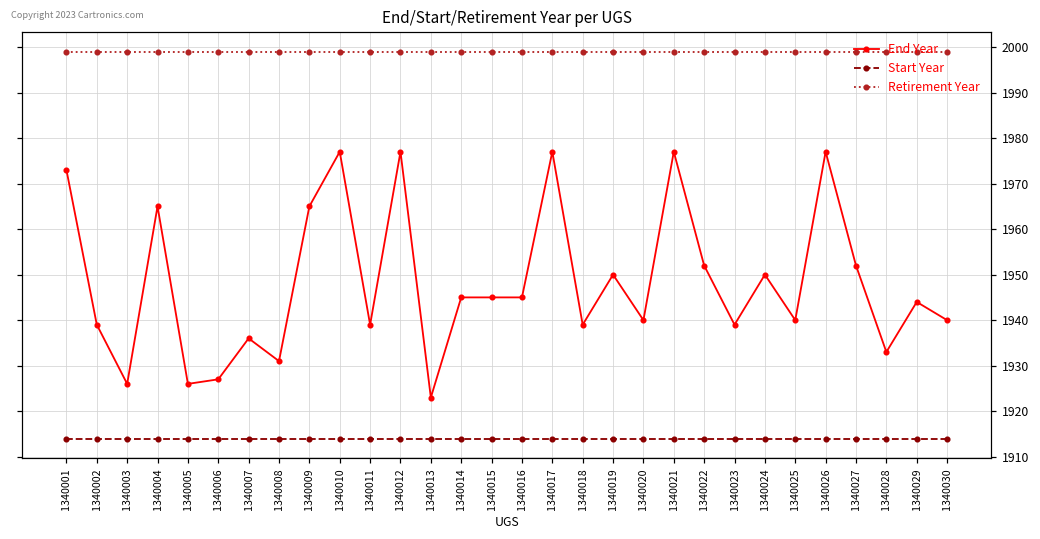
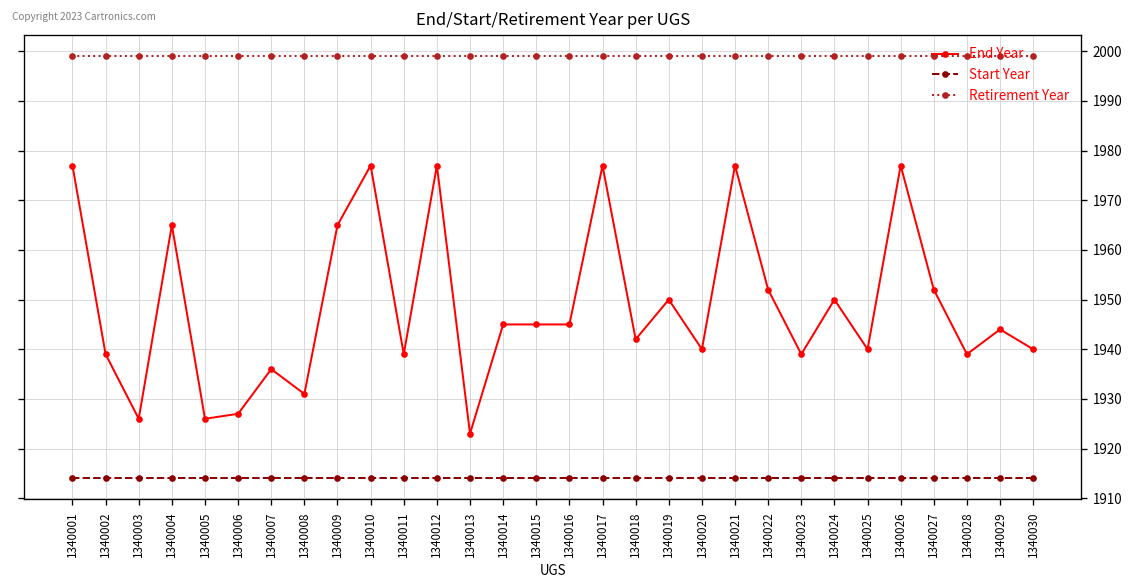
  {
    "End Year": {
-     "1340001": 1973,
+     "1340001": 1977,
      "1340002": 1939,
      "1340003": 1926,
      "1340004": 1965,
      "1340005": 1926,
      "1340006": 1927,
      "1340007": 1936,
      "1340008": 1931,
      "1340009": 1965,
      "1340010": 1977,
      "1340011": 1939,
      "1340012": 1977,
      "1340013": 1923,
      "1340014": 1945,
      "1340015": 1945,
      "1340016": 1945,
      "1340017": 1977,
-     "1340018": 1939,
+     "1340018": 1942,
      "1340019": 1950,
      "1340020": 1940,
      "1340021": 1977,
      "1340022": 1952,
      "1340023": 1939,
      "1340024": 1950,
      "1340025": 1940,
      "1340026": 1977,
      "1340027": 1952,
-     "1340028": 1933,
+     "1340028": 1939,
      "1340029": 1944,
      "1340030": 1940
    },
    "Start Year": {
      "1340001": 1914,
      "1340002": 1914,
      "1340003": 1914,
      "1340004": 1914,
      "1340005": 1914,
      "1340006": 1914,
      "1340007": 1914,
      "1340008": 1914,
      "1340009": 1914,
      "1340010": 1914,
      "1340011": 1914,
      "1340012": 1914,
      "1340013": 1914,
      "1340014": 1914,
      "1340015": 1914,
      "1340016": 1914,
      "1340017": 1914,
      "1340018": 1914,
      "1340019": 1914,
      "1340020": 1914,
      "1340021": 1914,
      "1340022": 1914,
      "1340023": 1914,
      "1340024": 1914,
      "1340025": 1914,
      "1340026": 1914,
      "1340027": 1914,
      "1340028": 1914,
      "1340029": 1914,
      "1340030": 1914
    },
    "Retirement Year": {
      "1340001": 1999,
      "1340002": 1999,
      "1340003": 1999,
      "1340004": 1999,
      "1340005": 1999,
      "1340006": 1999,
      "1340007": 1999,
      "1340008": 1999,
      "1340009": 1999,
      "1340010": 1999,
      "1340011": 1999,
      "1340012": 1999,
      "1340013": 1999,
      "1340014": 1999,
      "1340015": 1999,
      "1340016": 1999,
      "1340017": 1999,
      "1340018": 1999,
      "1340019": 1999,
      "1340020": 1999,
      "1340021": 1999,
      "1340022": 1999,
      "1340023": 1999,
      "1340024": 1999,
      "1340025": 1999,
      "1340026": 1999,
      "1340027": 1999,
      "1340028": 1999,
      "1340029": 1999,
      "1340030": 1999
    }
  }
